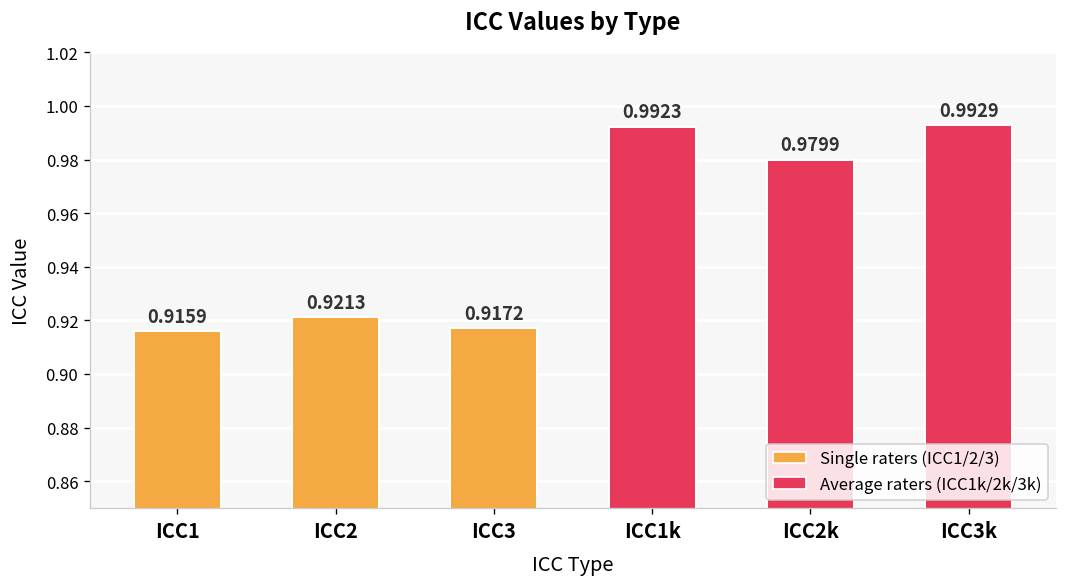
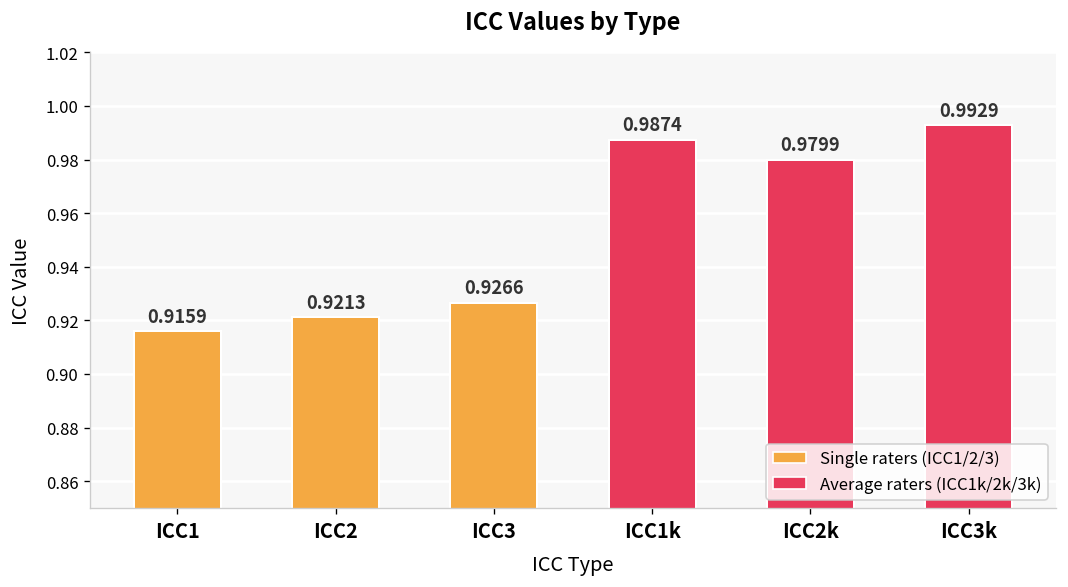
  {
    "ICC1": 0.9159,
    "ICC2": 0.9213,
-   "ICC3": 0.9172,
-   "ICC1k": 0.9923,
+   "ICC3": 0.9266,
+   "ICC1k": 0.9874,
    "ICC2k": 0.9799,
    "ICC3k": 0.9929
  }
